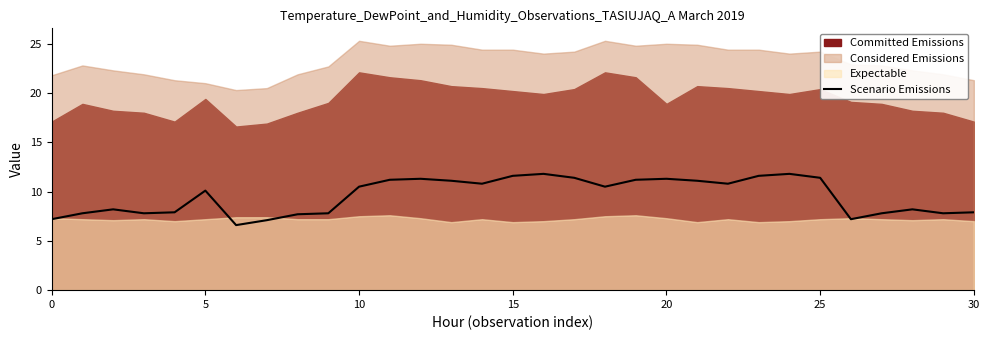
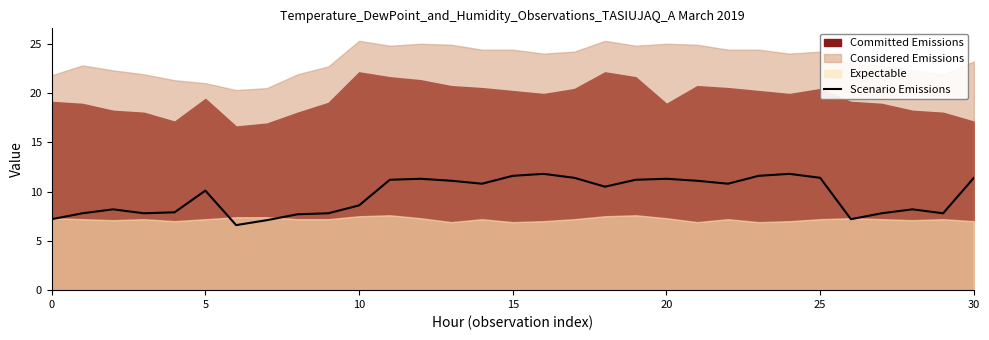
  {
    "Committed Emissions": {
-     "0": 17,
+     "0": 19,
      "5": 19,
      "10": 22,
      "15": 20,
      "20": 19,
      "30": 17
    },
    "Scenario Emissions": {
      "5": 10,
-     "10": 10,
+     "10": 9,
      "15": 12,
      "20": 11,
      "25": 11,
-     "30": 8
+     "30": 11
    },
    "Considered Emissions": {
      "0": 22,
      "5": 21,
      "10": 25,
      "15": 24,
      "20": 25,
-     "30": 21
+     "30": 23
    },
    "Expectable": {
      "5": 7,
      "10": 8,
      "15": 7,
      "20": 7,
      "25": 7,
      "30": 7
    }
  }
